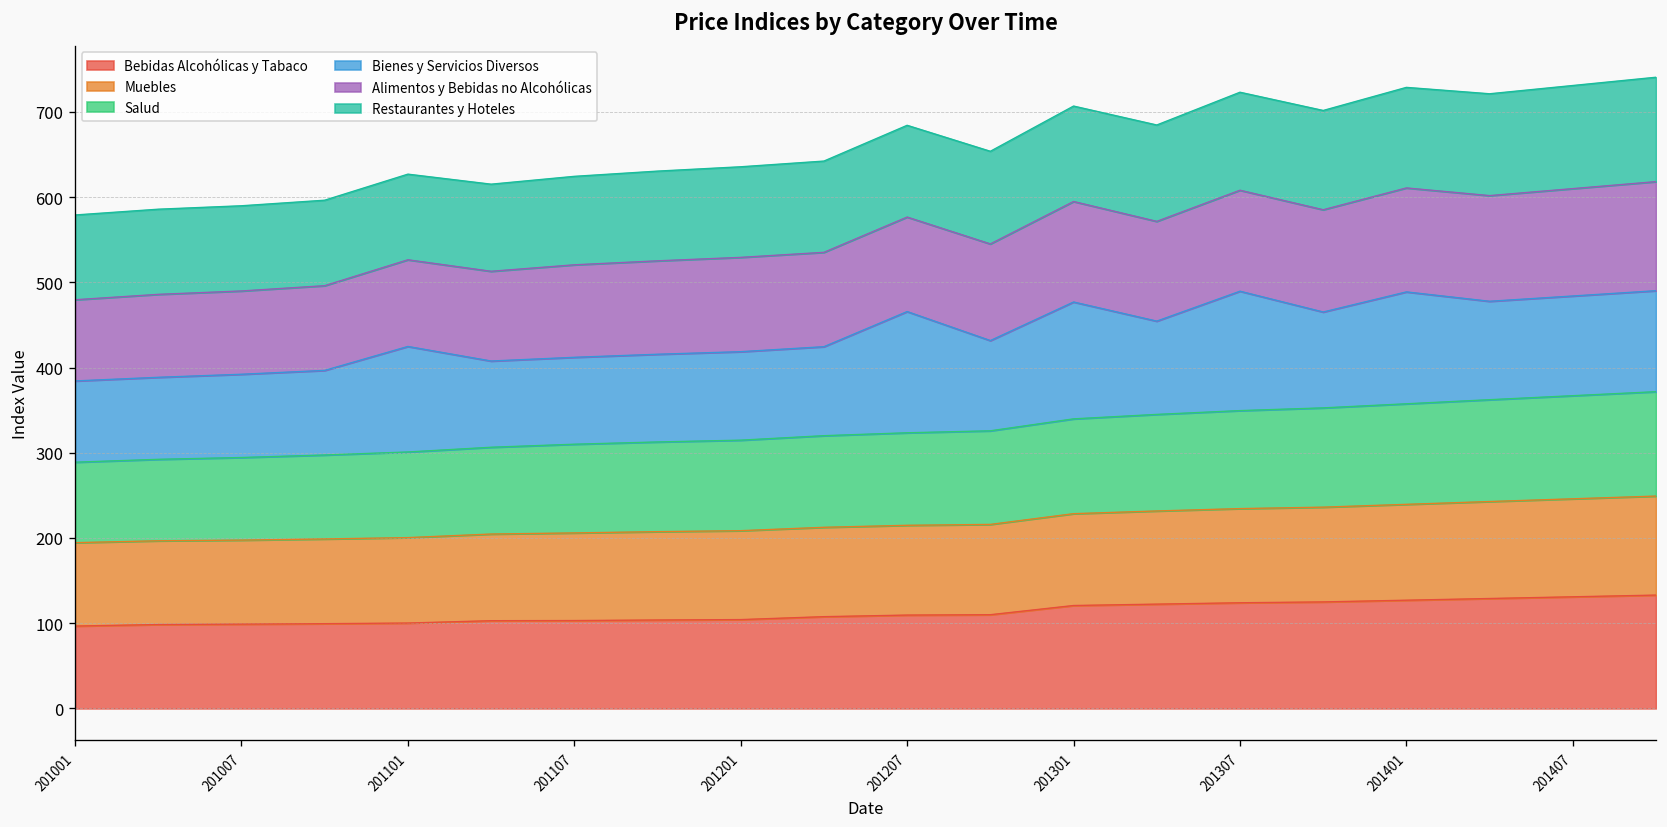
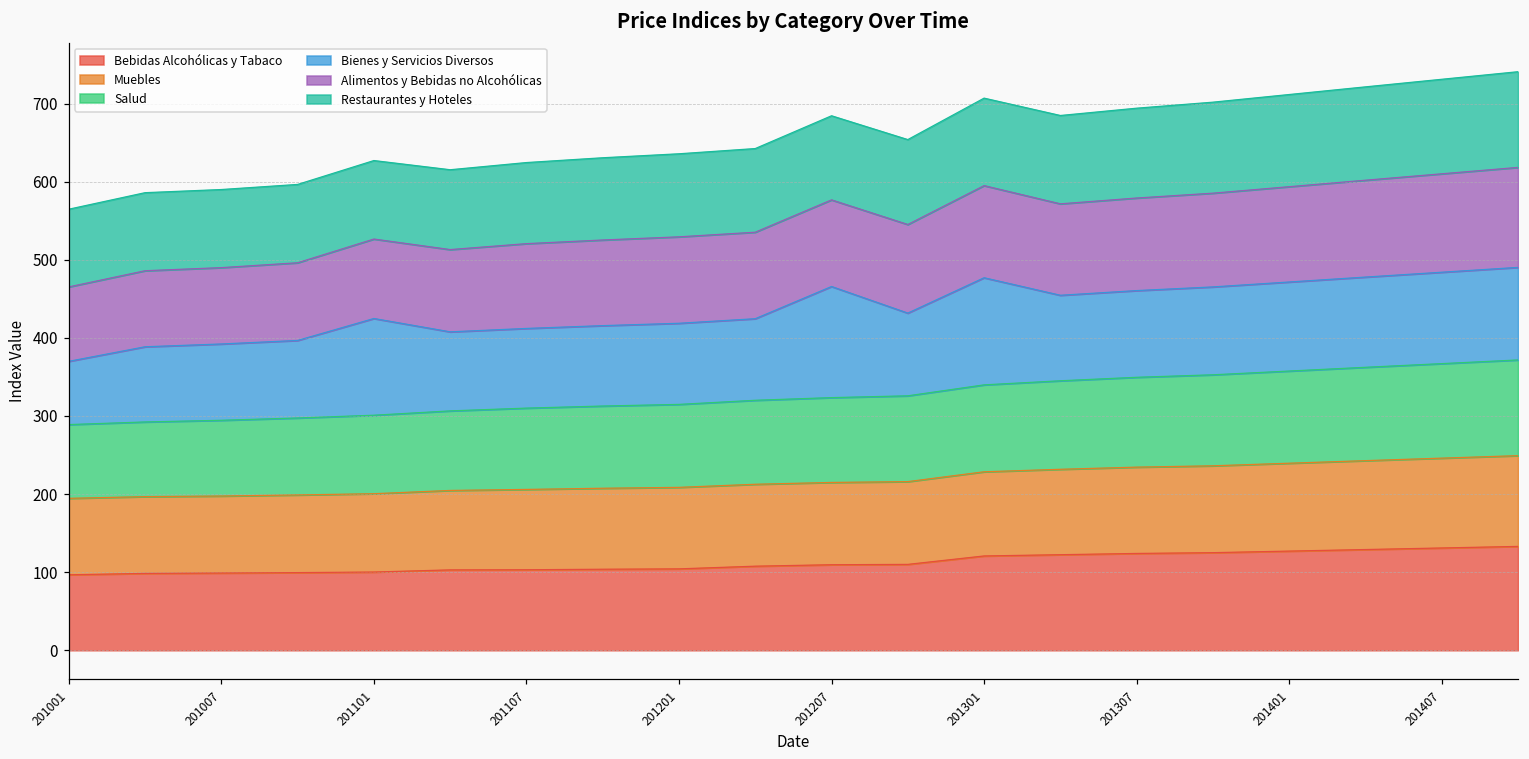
  {
    "Bienes y Servicios Diversos": {
-     "201001": 100,
+     "201001": 80,
      "201007": 100,
      "201101": 120,
      "201107": 100,
      "201201": 100,
      "201207": 140,
      "201301": 140,
-     "201307": 140,
-     "201401": 130,
+     "201307": 110,
+     "201401": 110,
      "201407": 120
    },
    "Alimentos y Bebidas no Alcohólicas": {
      "201001": 100,
      "201007": 100,
      "201101": 100,
      "201107": 110,
      "201201": 110,
      "201207": 110,
      "201301": 120,
      "201307": 120,
      "201401": 120,
      "201407": 130
    }
  }
